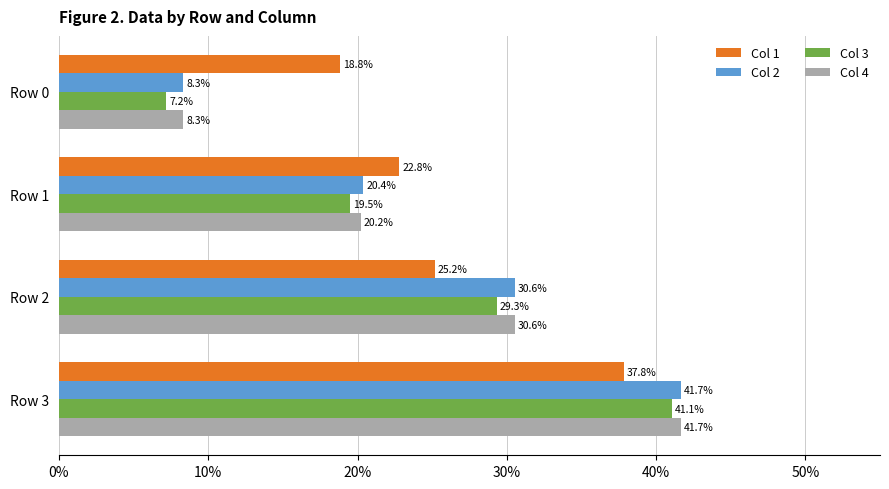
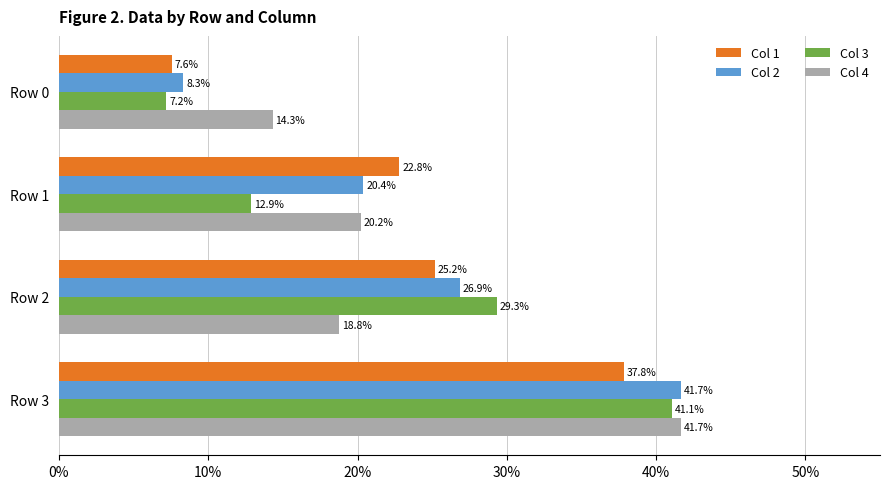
  {
    "Col 1": {
-     "Row 0": "18.8%",
+     "Row 0": "7.6%",
      "Row 1": "22.8%",
      "Row 2": "25.2%",
      "Row 3": "37.8%"
    },
    "Col 2": {
      "Row 0": "8.3%",
      "Row 1": "20.4%",
-     "Row 2": "30.6%",
+     "Row 2": "26.9%",
      "Row 3": "41.7%"
    },
    "Col 3": {
      "Row 0": "7.2%",
-     "Row 1": "19.5%",
+     "Row 1": "12.9%",
      "Row 2": "29.3%",
      "Row 3": "41.1%"
    },
    "Col 4": {
-     "Row 0": "8.3%",
+     "Row 0": "14.3%",
      "Row 1": "20.2%",
-     "Row 2": "30.6%",
+     "Row 2": "18.8%",
      "Row 3": "41.7%"
    }
  }
